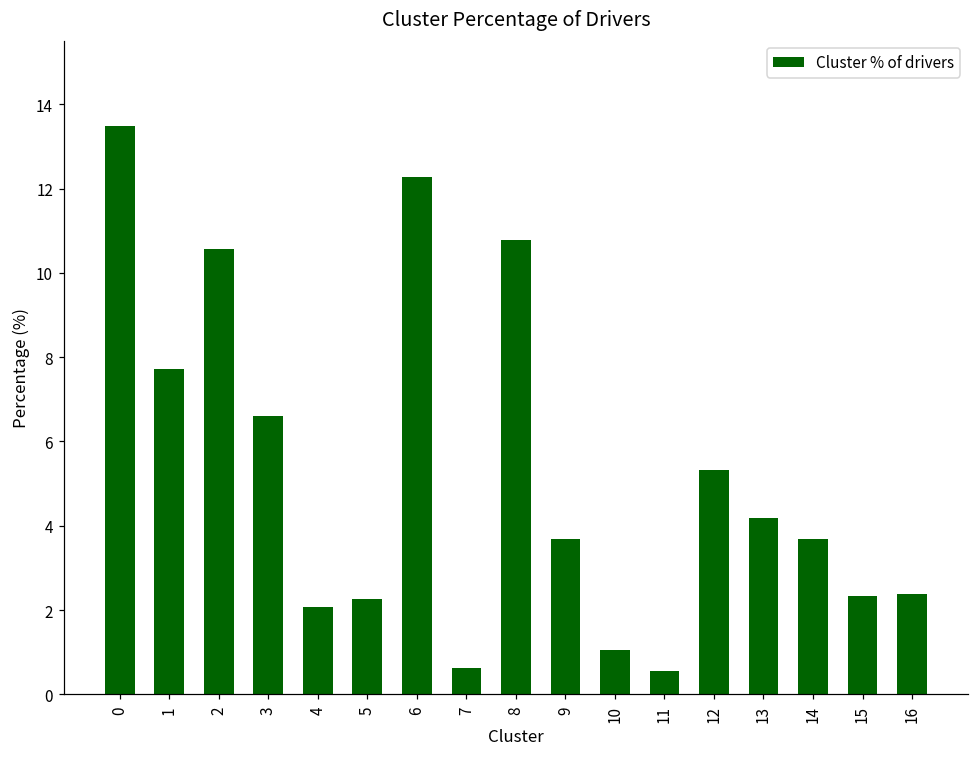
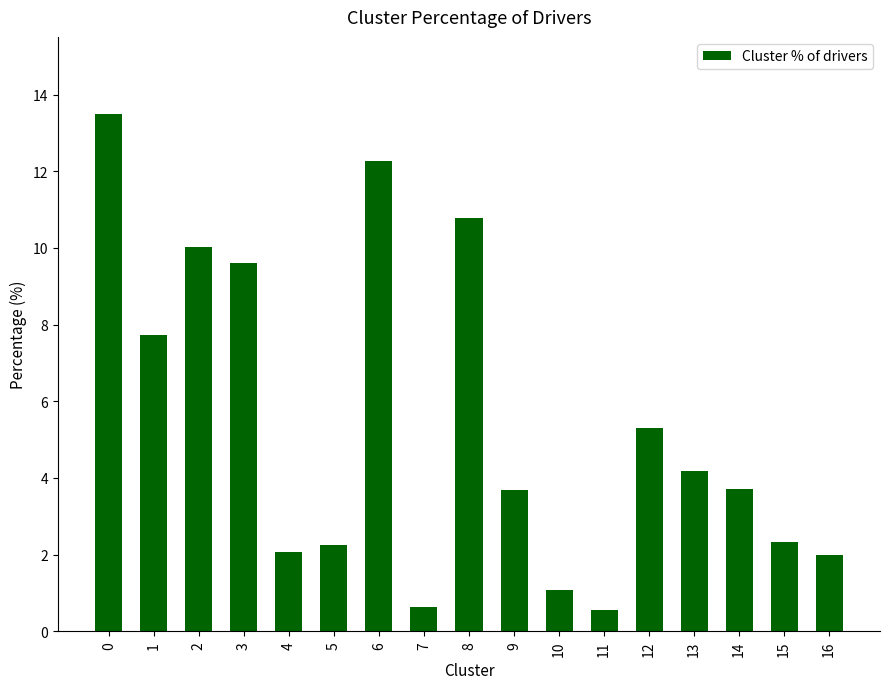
  {
    "0": 13.5,
    "1": 7.7,
-   "2": 10.6,
-   "3": 6.6,
+   "2": 10.0,
+   "3": 9.6,
    "4": 2.1,
    "5": 2.3,
    "6": 12.3,
    "7": 0.6,
    "8": 10.8,
    "9": 3.7,
    "10": 1.1,
    "11": 0.6,
    "12": 5.3,
    "13": 4.2,
    "14": 3.7,
    "15": 2.3,
-   "16": 2.4
+   "16": 2.0
  }
